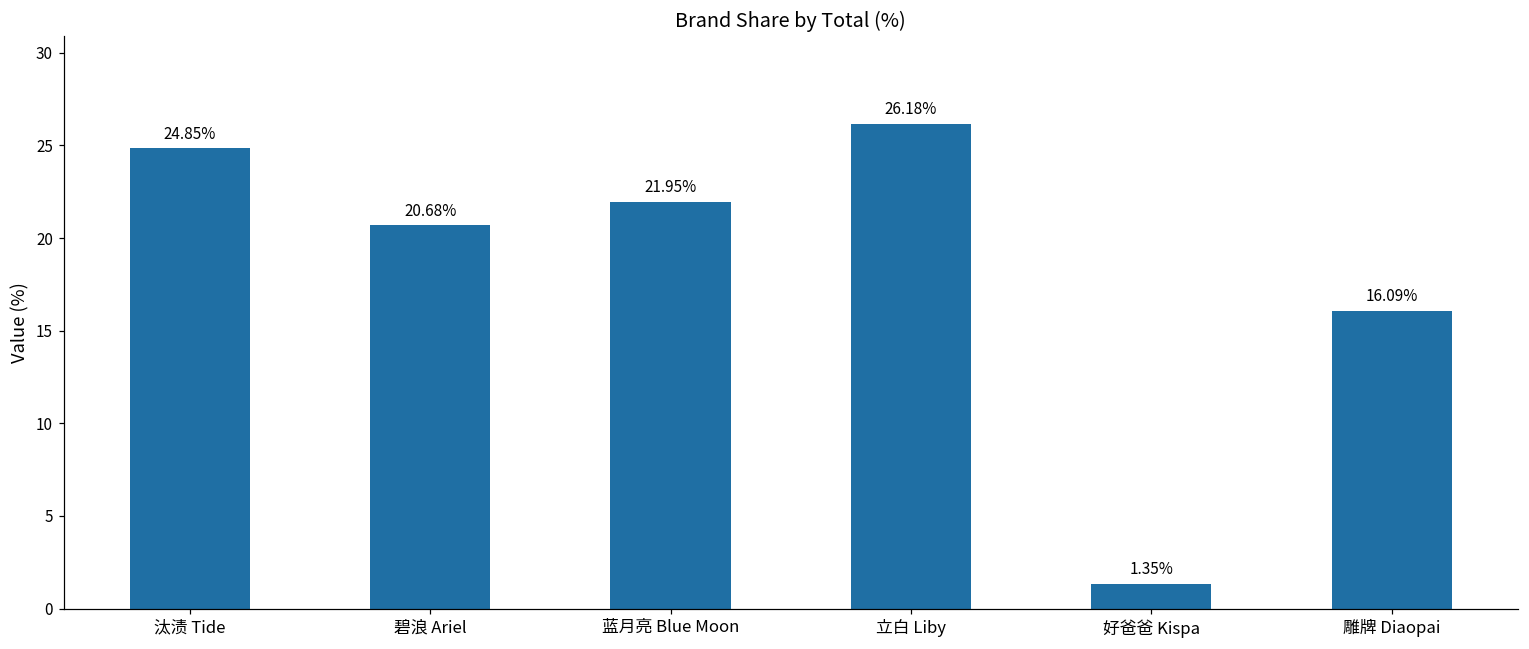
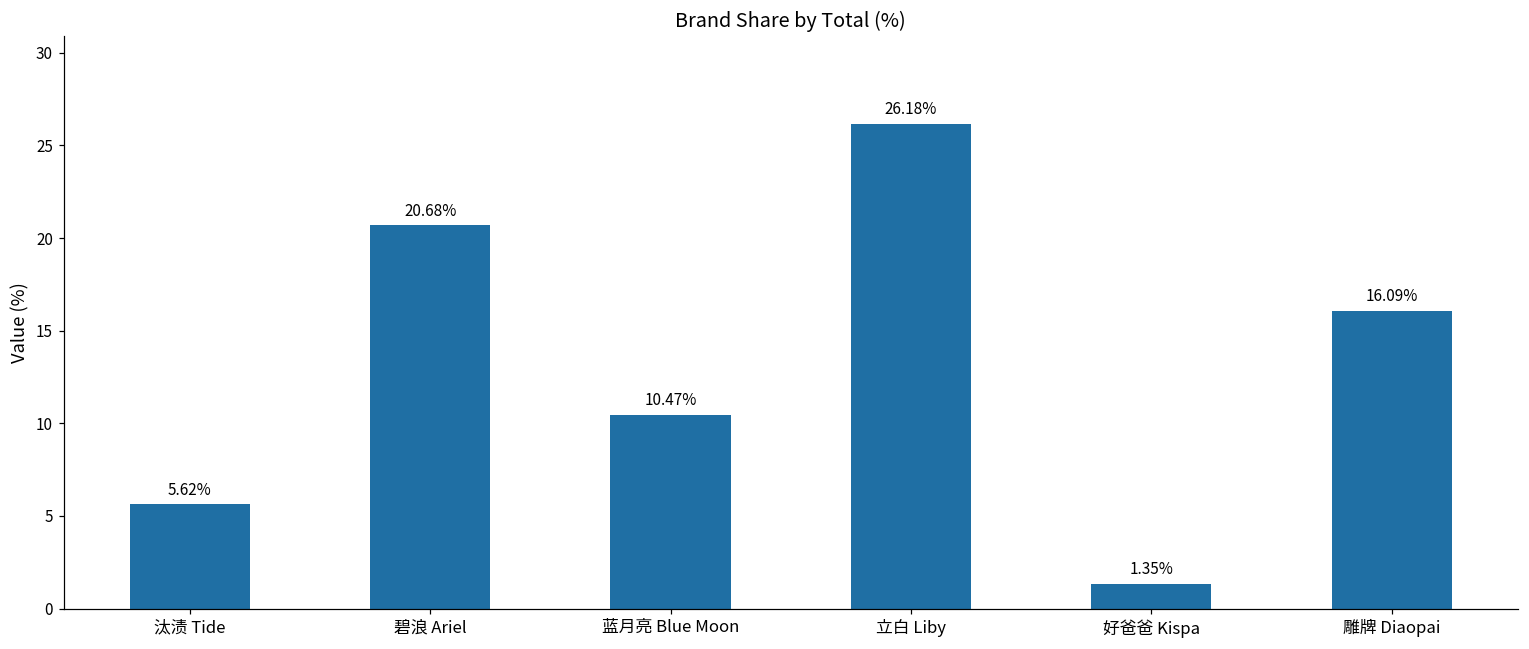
  {
-   "汰渍 Tide": "24.85%",
+   "汰渍 Tide": "5.62%",
    "碧浪 Ariel": "20.68%",
-   "蓝月亮 Blue Moon": "21.95%",
+   "蓝月亮 Blue Moon": "10.47%",
    "立白 Liby": "26.18%",
    "好爸爸 Kispa": "1.35%",
    "雕牌 Diaopai": "16.09%"
  }
